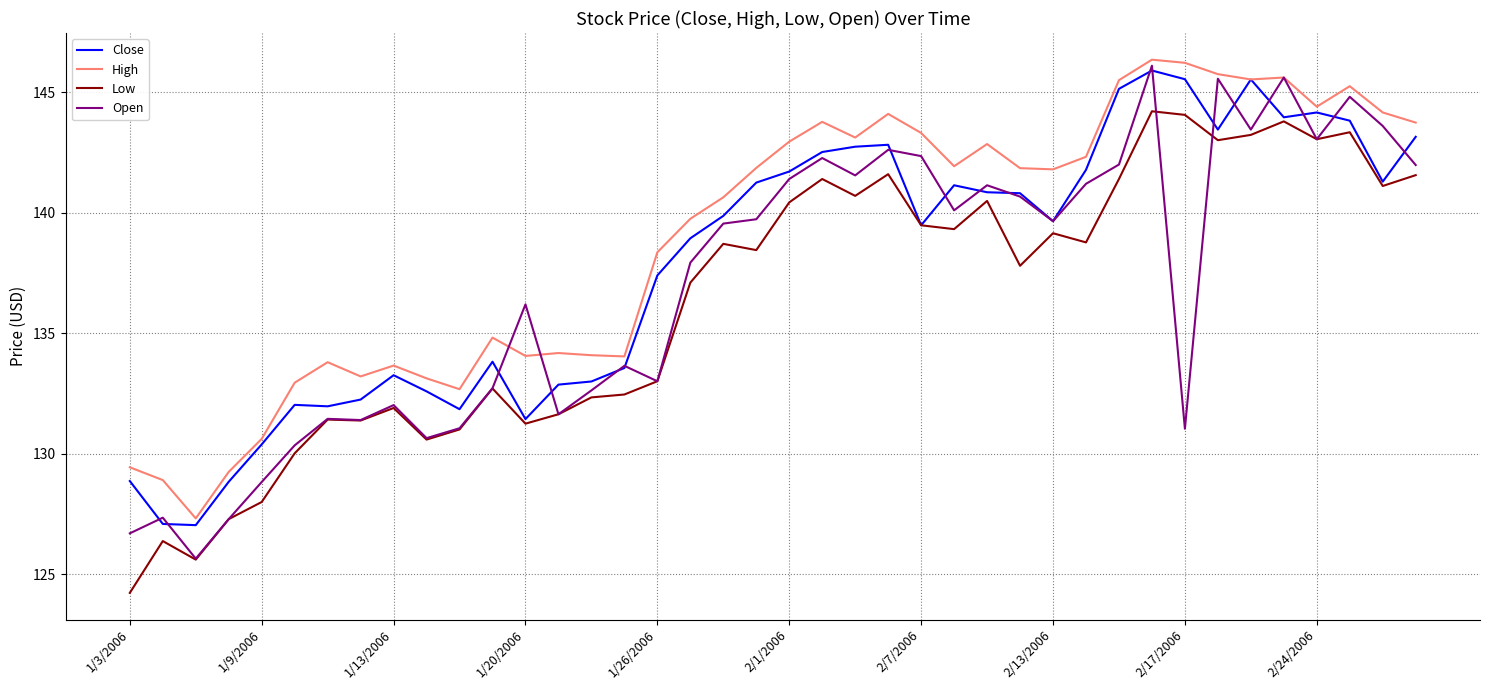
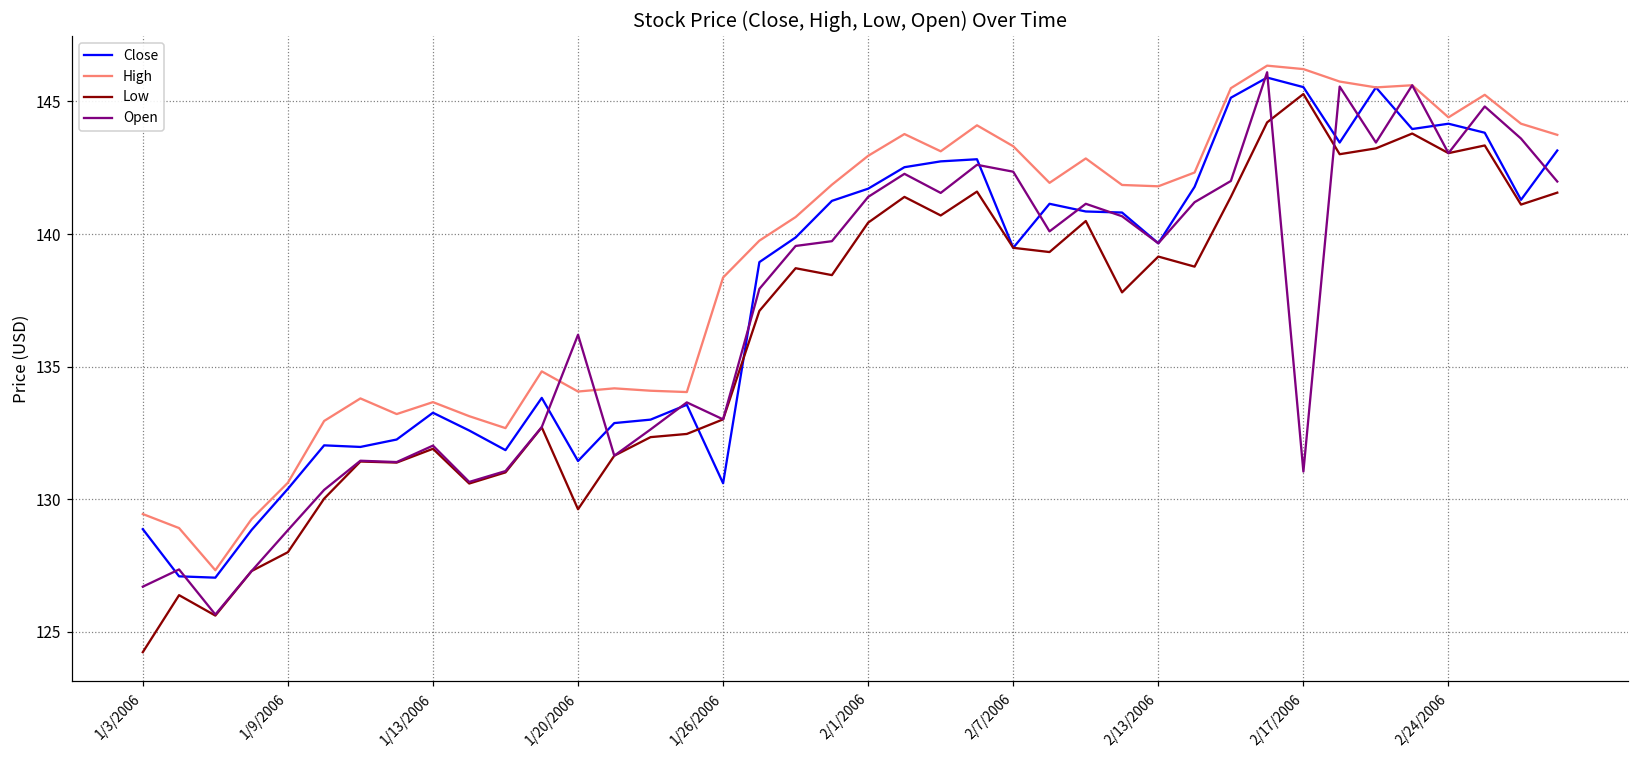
  {
    "Close": {
      "1/3/2006": 128.9,
      "1/9/2006": 130.4,
      "1/13/2006": 133.3,
      "1/20/2006": 131.4,
-     "1/26/2006": 137.4,
+     "1/26/2006": 130.6,
      "2/1/2006": 141.7,
      "2/17/2006": 145.5,
      "2/24/2006": 144.2
    },
    "High": {
      "1/3/2006": 129.4,
      "1/9/2006": 130.6,
      "1/13/2006": 133.7,
      "1/20/2006": 134.1,
      "1/26/2006": 138.4,
      "2/1/2006": 143.0,
      "2/7/2006": 143.3,
      "2/13/2006": 141.8,
      "2/17/2006": 146.2,
      "2/24/2006": 144.4
    },
    "Low": {
      "1/3/2006": 124.2,
      "1/9/2006": 128.0,
      "1/13/2006": 131.9,
-     "1/20/2006": 131.3,
+     "1/20/2006": 129.6,
      "2/1/2006": 140.4,
      "2/13/2006": 139.2,
-     "2/17/2006": 144.1
+     "2/17/2006": 145.3
    },
    "Open": {
      "1/3/2006": 126.7,
      "1/9/2006": 128.8,
      "1/13/2006": 132.0,
      "1/20/2006": 136.2,
      "2/1/2006": 141.4,
      "2/7/2006": 142.4,
      "2/17/2006": 131.0
    }
  }
